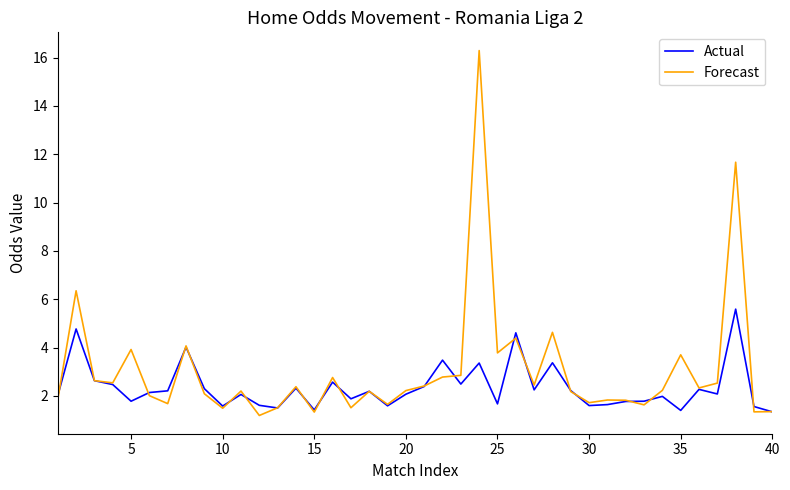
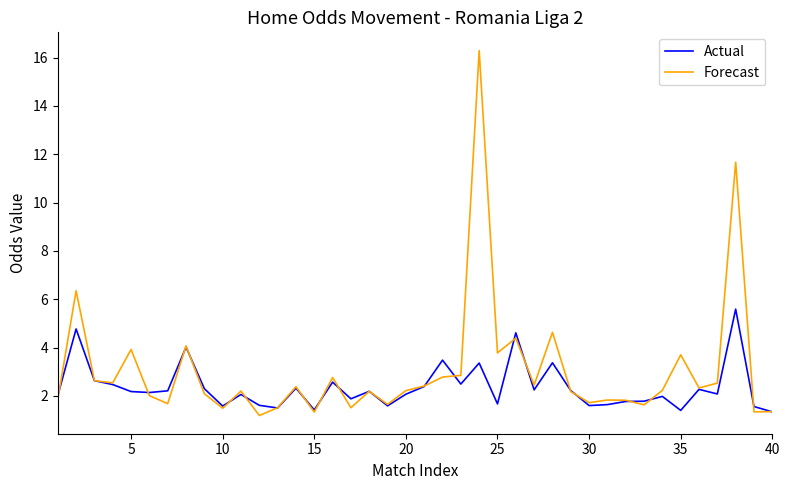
  {
    "Actual": {
-     "5": 1.8,
+     "5": 2.2,
      "20": 2.1,
      "25": 1.7,
      "30": 1.6,
      "35": 1.4
    },
    "Forecast": {
      "5": 3.9,
      "20": 2.2,
      "25": 3.8,
      "30": 1.7,
      "35": 3.7
    }
  }
